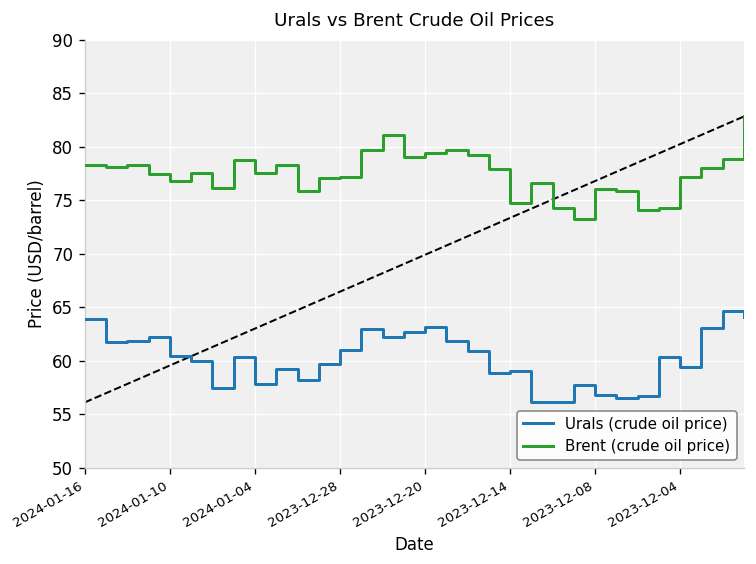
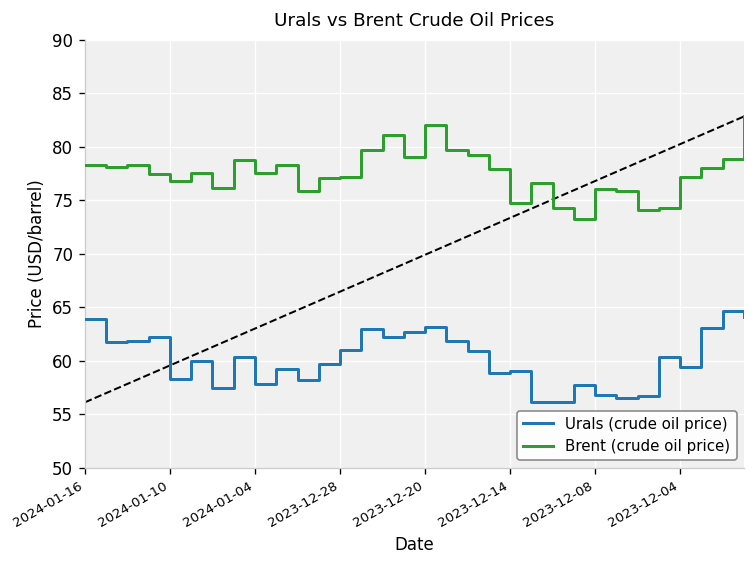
  {
    "Urals (crude oil price)": {
      "2024-01-16": 64,
-     "2024-01-10": 60,
+     "2024-01-10": 58,
      "2024-01-04": 58,
      "2023-12-28": 61,
      "2023-12-20": 63,
      "2023-12-14": 59,
      "2023-12-08": 57,
      "2023-12-04": 59
    },
    "Brent (crude oil price)": {
      "2024-01-16": 78,
      "2024-01-10": 77,
      "2024-01-04": 78,
      "2023-12-28": 77,
-     "2023-12-20": 79,
+     "2023-12-20": 82,
      "2023-12-14": 75,
      "2023-12-08": 76,
      "2023-12-04": 77
    }
  }
